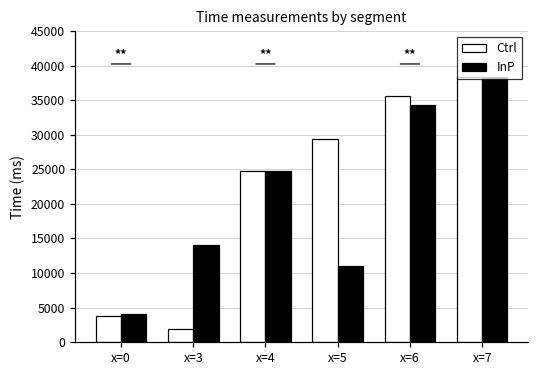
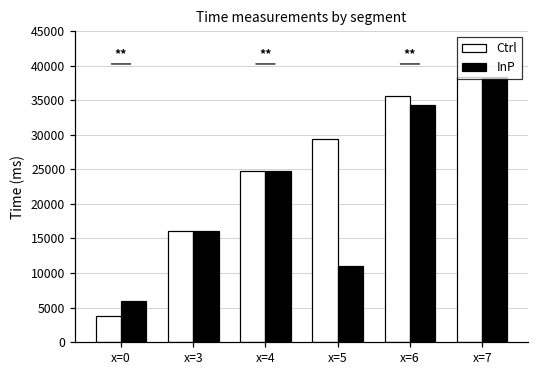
  {
    "Ctrl": {
      "x=0": 4000,
-     "x=3": 2000,
+     "x=3": 16000,
      "x=4": 25000,
      "x=5": 29000,
      "x=6": 36000,
      "x=7": 38000
    },
    "InP": {
-     "x=0": 4000,
-     "x=3": 14000,
+     "x=0": 6000,
+     "x=3": 16000,
      "x=4": 25000,
      "x=5": 11000,
      "x=6": 34000,
      "x=7": 38000
    }
  }
